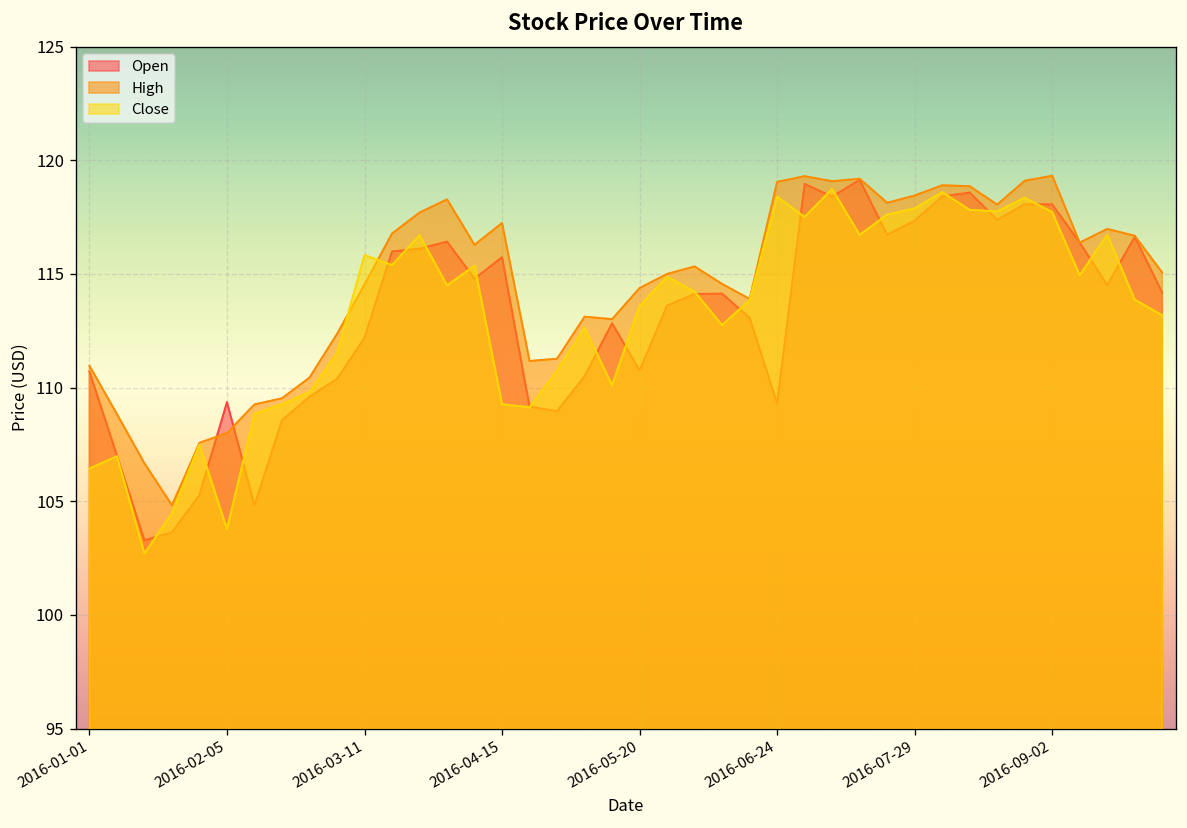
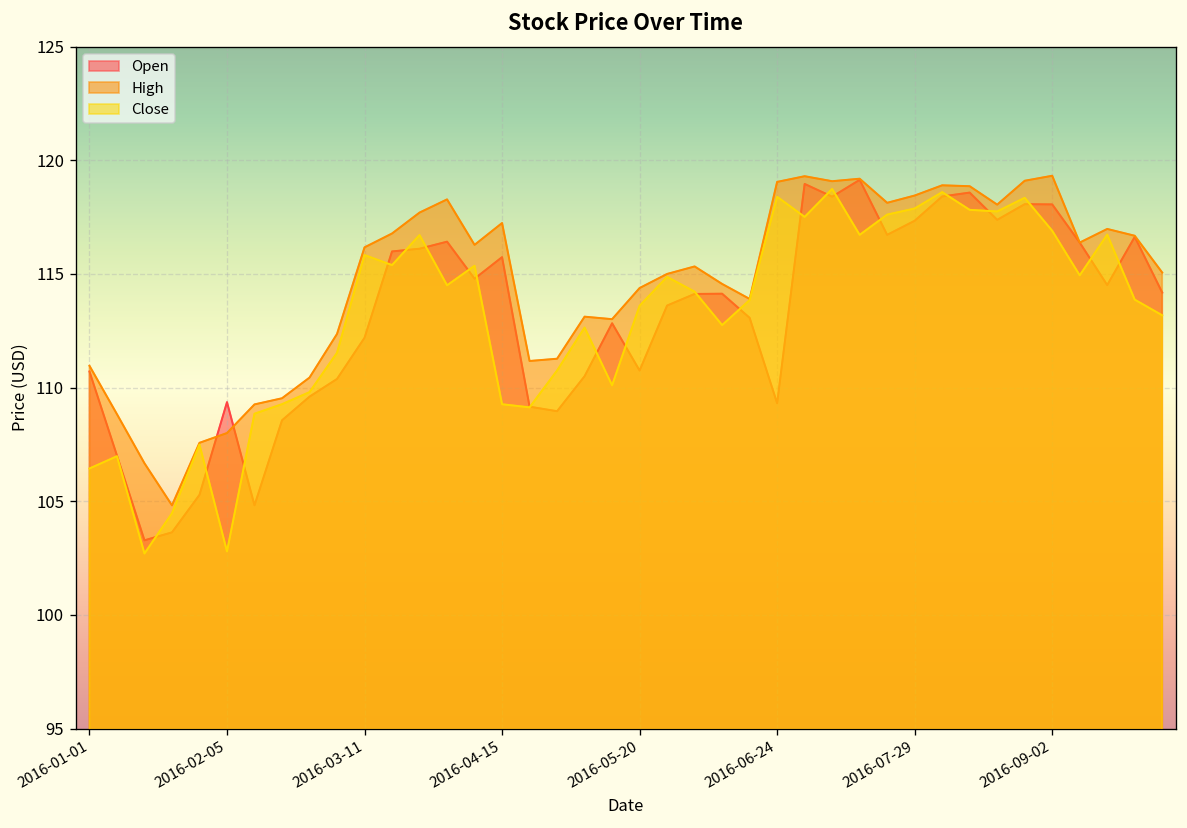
  {
    "Open": {
      "2016-01-01": 110.7,
      "2016-02-05": 109.4,
      "2016-03-11": 112.2,
      "2016-04-15": 115.7,
      "2016-05-20": 110.8,
      "2016-06-24": 109.3,
      "2016-07-29": 117.3,
      "2016-09-02": 118.1
    },
    "High": {
      "2016-01-01": 111.0,
      "2016-02-05": 108.0,
-     "2016-03-11": 114.5,
+     "2016-03-11": 116.2,
      "2016-04-15": 117.2,
      "2016-05-20": 114.4,
      "2016-06-24": 119.1,
      "2016-07-29": 118.4,
      "2016-09-02": 119.3
    },
    "Close": {
      "2016-01-01": 106.4,
-     "2016-02-05": 103.8,
+     "2016-02-05": 102.8,
      "2016-03-11": 115.8,
      "2016-04-15": 109.3,
      "2016-05-20": 113.6,
      "2016-06-24": 118.4,
      "2016-07-29": 117.9,
-     "2016-09-02": 117.7
+     "2016-09-02": 116.9
    }
  }
